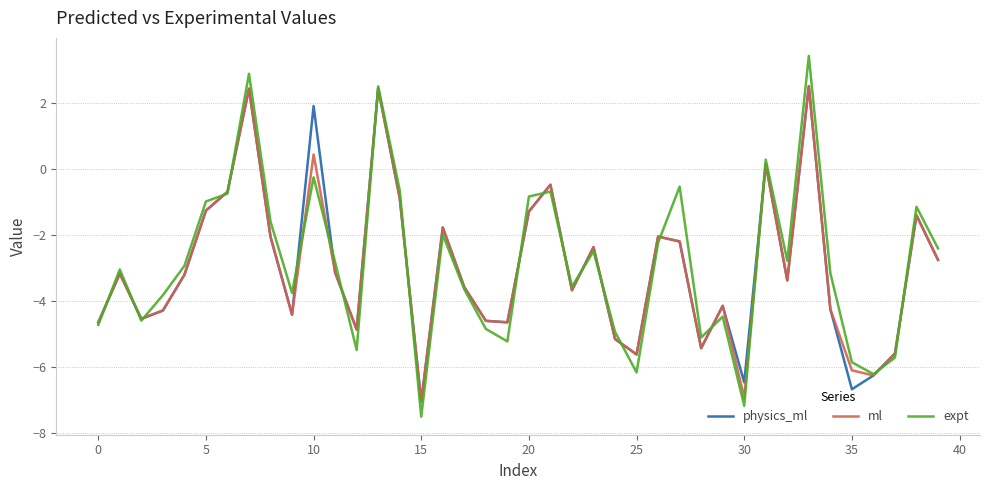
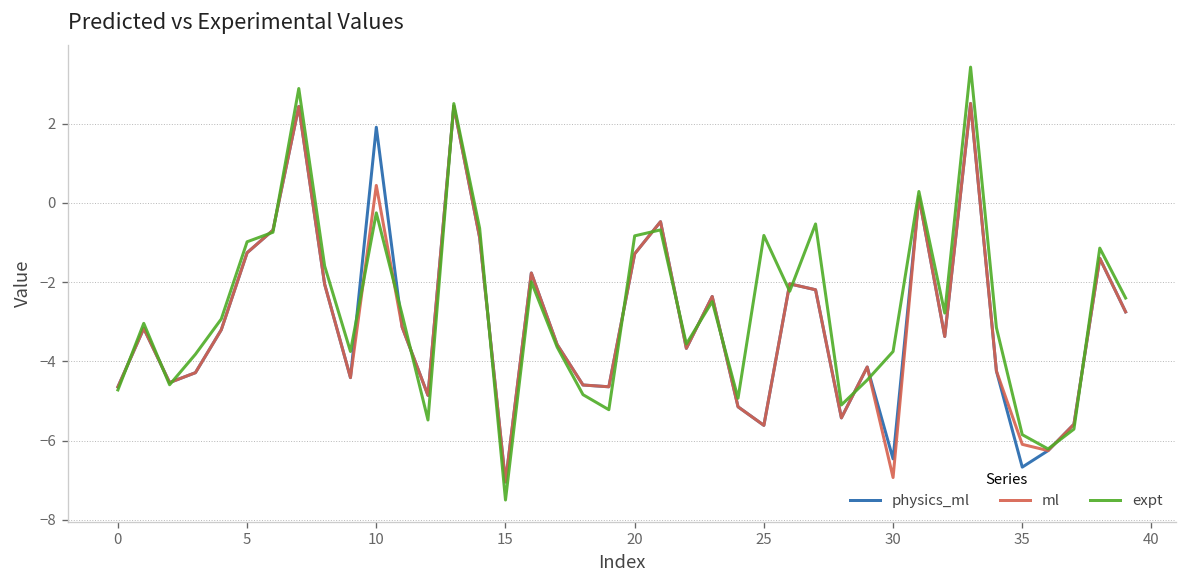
  {
    "physics_ml": {
      "10": 1.9,
      "30": -6.5,
      "35": -6.7
    },
    "ml": {
      "10": 0.4,
      "30": -6.9,
      "35": -6.1
    },
    "expt": {
      "5": -1.0,
      "10": -0.3,
      "15": -7.5,
      "20": -0.8,
-     "25": -6.2,
-     "30": -7.2,
+     "25": -0.8,
+     "30": -3.8,
      "35": -5.9
    }
  }
